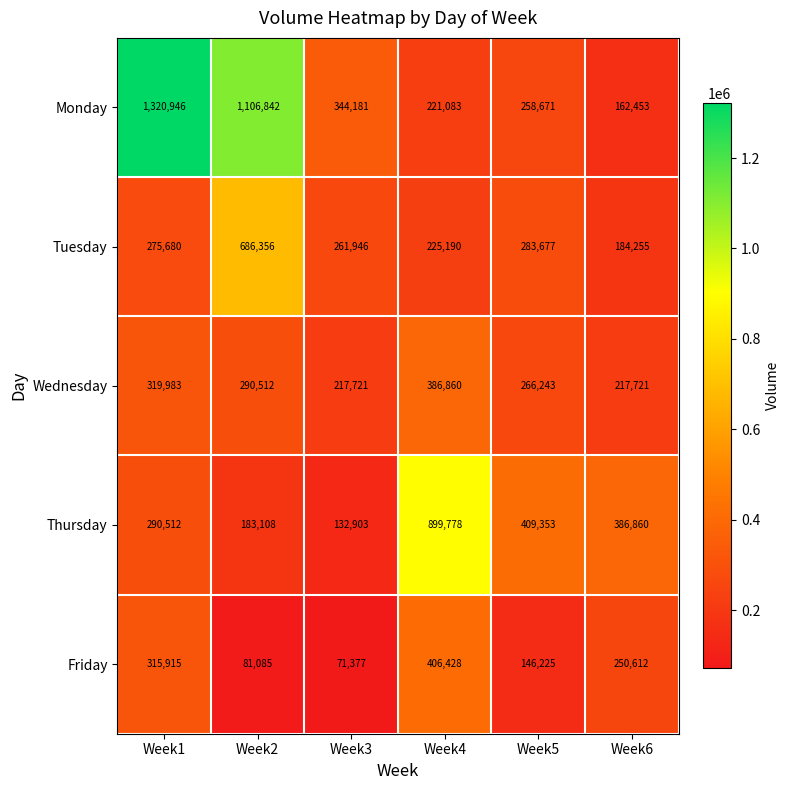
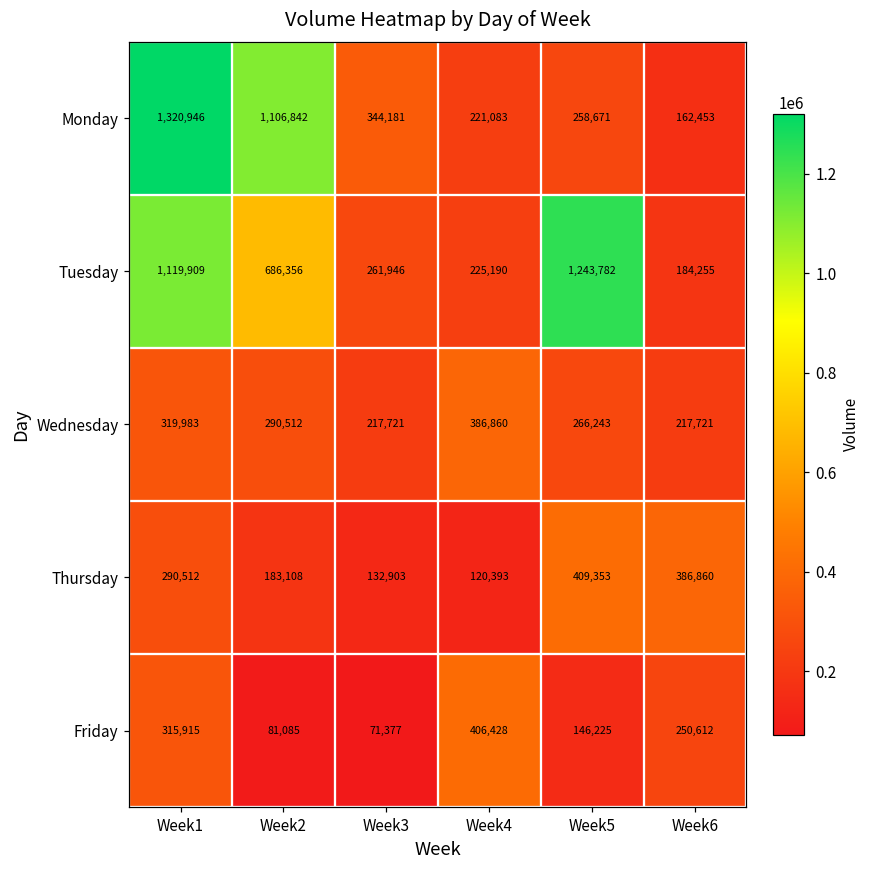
  {
    "Monday": {
      "Week1": "1,320,946",
      "Week2": "1,106,842",
      "Week3": "344,181",
      "Week4": "221,083",
      "Week5": "258,671",
      "Week6": "162,453"
    },
    "Tuesday": {
-     "Week1": "275,680",
+     "Week1": "1,119,909",
      "Week2": "686,356",
      "Week3": "261,946",
      "Week4": "225,190",
-     "Week5": "283,677",
+     "Week5": "1,243,782",
      "Week6": "184,255"
    },
    "Wednesday": {
      "Week1": "319,983",
      "Week2": "290,512",
      "Week3": "217,721",
      "Week4": "386,860",
      "Week5": "266,243",
      "Week6": "217,721"
    },
    "Thursday": {
      "Week1": "290,512",
      "Week2": "183,108",
      "Week3": "132,903",
-     "Week4": "899,778",
+     "Week4": "120,393",
      "Week5": "409,353",
      "Week6": "386,860"
    },
    "Friday": {
      "Week1": "315,915",
      "Week2": "81,085",
      "Week3": "71,377",
      "Week4": "406,428",
      "Week5": "146,225",
      "Week6": "250,612"
    }
  }
